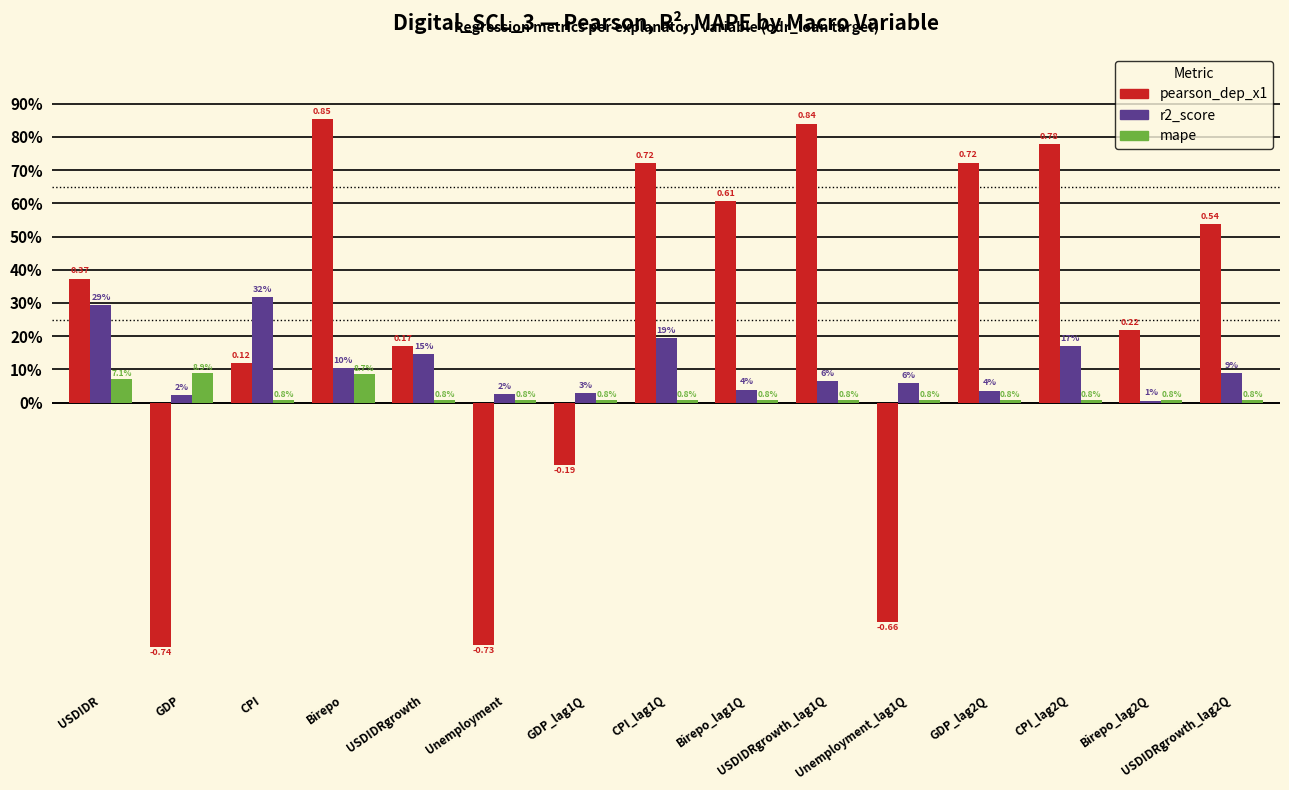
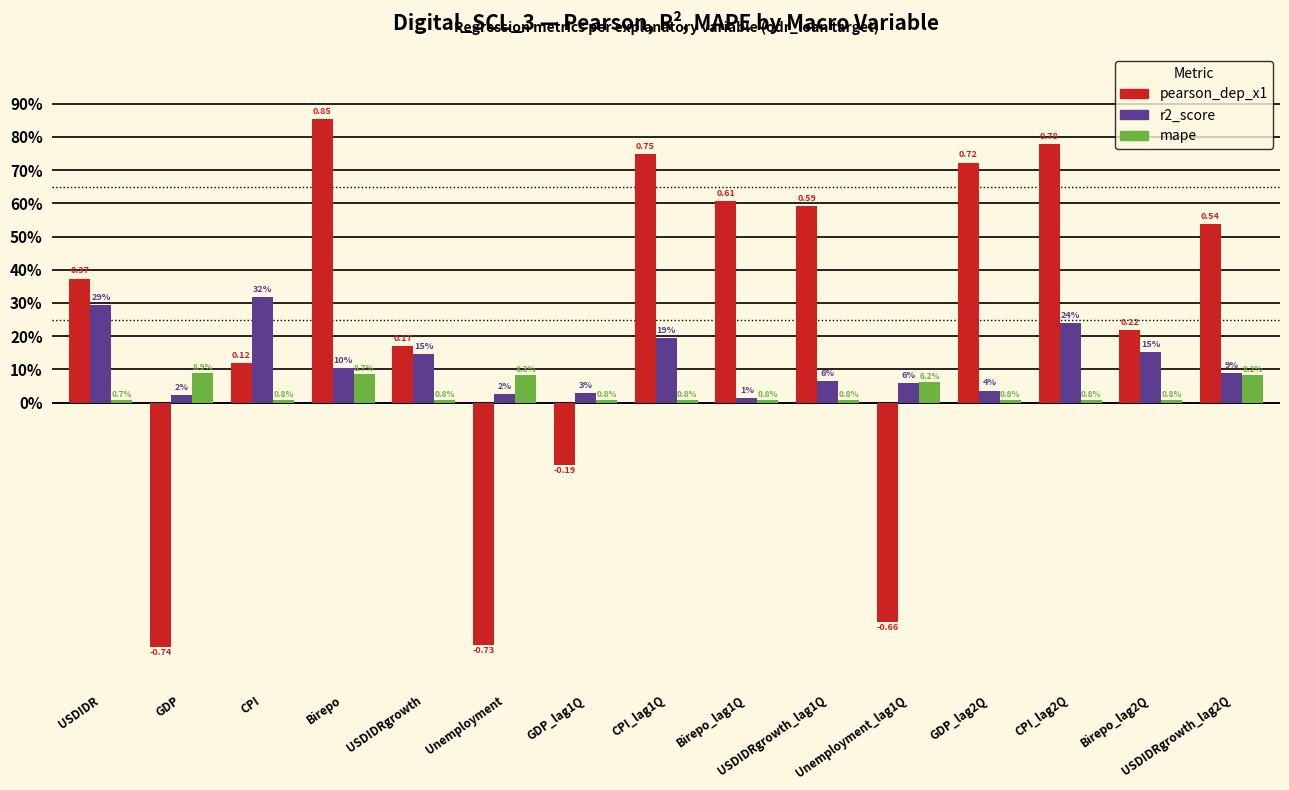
  {
    "pearson_dep_x1": {
      "USDIDR": "0.37",
      "GDP": "-0.74",
      "CPI": "0.12",
      "Birepo": "0.85",
      "USDIDRgrowth": "0.17",
      "Unemployment": "-0.73",
      "GDP_lag1Q": "-0.19",
-     "CPI_lag1Q": "0.72",
+     "CPI_lag1Q": "0.75",
      "Birepo_lag1Q": "0.61",
-     "USDIDRgrowth_lag1Q": "0.84",
+     "USDIDRgrowth_lag1Q": "0.59",
      "Unemployment_lag1Q": "-0.66",
      "GDP_lag2Q": "0.72",
      "CPI_lag2Q": "0.78",
      "Birepo_lag2Q": "0.22",
      "USDIDRgrowth_lag2Q": "0.54"
    },
    "r2_score": {
      "USDIDR": "29%",
      "GDP": "2%",
      "CPI": "32%",
      "Birepo": "10%",
      "USDIDRgrowth": "15%",
      "Unemployment": "2%",
      "GDP_lag1Q": "3%",
      "CPI_lag1Q": "19%",
-     "Birepo_lag1Q": "4%",
+     "Birepo_lag1Q": "1%",
      "USDIDRgrowth_lag1Q": "6%",
      "Unemployment_lag1Q": "6%",
      "GDP_lag2Q": "4%",
-     "CPI_lag2Q": "17%",
-     "Birepo_lag2Q": "1%",
+     "CPI_lag2Q": "24%",
+     "Birepo_lag2Q": "15%",
      "USDIDRgrowth_lag2Q": "9%"
    },
    "mape": {
-     "USDIDR": "7.1%",
+     "USDIDR": "0.7%",
      "GDP": "8.9%",
      "CPI": "0.8%",
      "Birepo": "8.7%",
      "USDIDRgrowth": "0.8%",
-     "Unemployment": "0.8%",
+     "Unemployment": "8.3%",
      "GDP_lag1Q": "0.8%",
      "CPI_lag1Q": "0.8%",
      "Birepo_lag1Q": "0.8%",
      "USDIDRgrowth_lag1Q": "0.8%",
-     "Unemployment_lag1Q": "0.8%",
+     "Unemployment_lag1Q": "6.2%",
      "GDP_lag2Q": "0.8%",
      "CPI_lag2Q": "0.8%",
      "Birepo_lag2Q": "0.8%",
-     "USDIDRgrowth_lag2Q": "0.8%"
+     "USDIDRgrowth_lag2Q": "8.2%"
    }
  }
